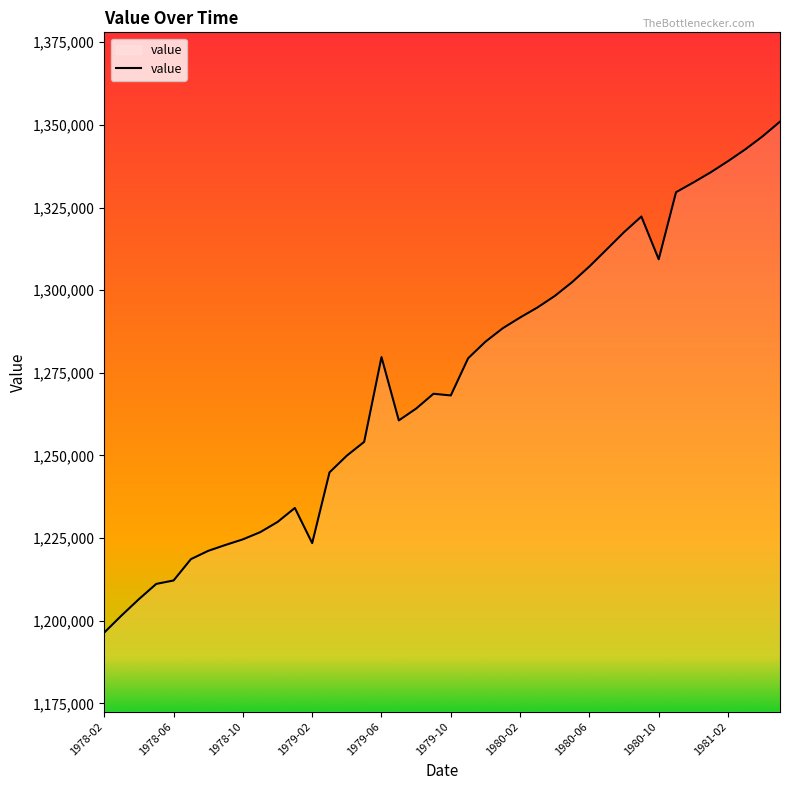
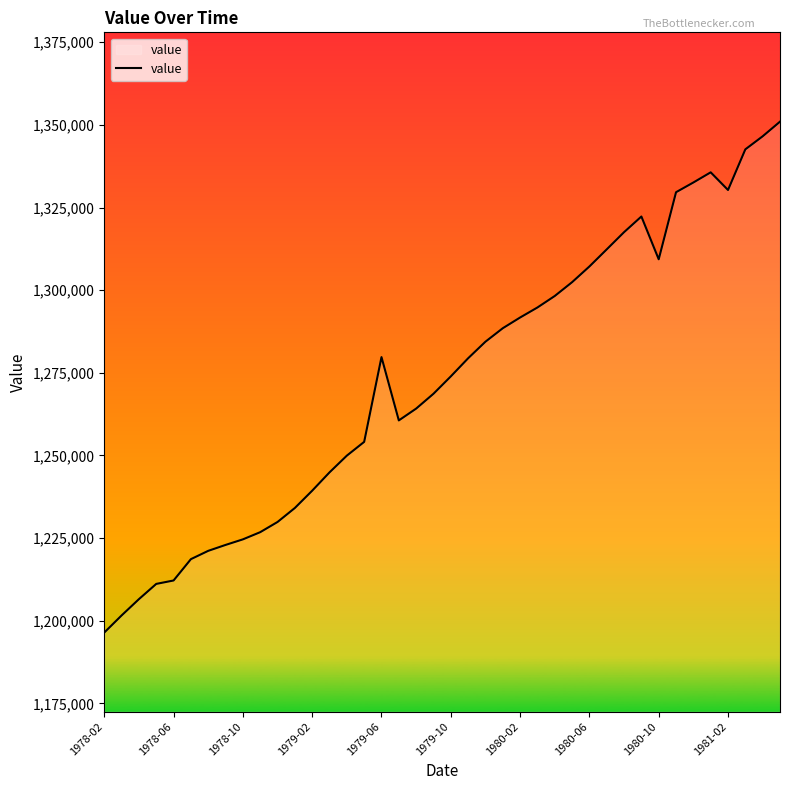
  {
    "1978-02": "1,196,000",
    "1978-06": "1,212,000",
    "1978-10": "1,225,000",
-   "1979-02": "1,223,000",
+   "1979-02": "1,239,000",
    "1979-06": "1,280,000",
-   "1979-10": "1,268,000",
+   "1979-10": "1,274,000",
    "1980-02": "1,292,000",
    "1980-06": "1,307,000",
    "1980-10": "1,309,000",
-   "1981-02": "1,339,000"
+   "1981-02": "1,330,000"
  }
